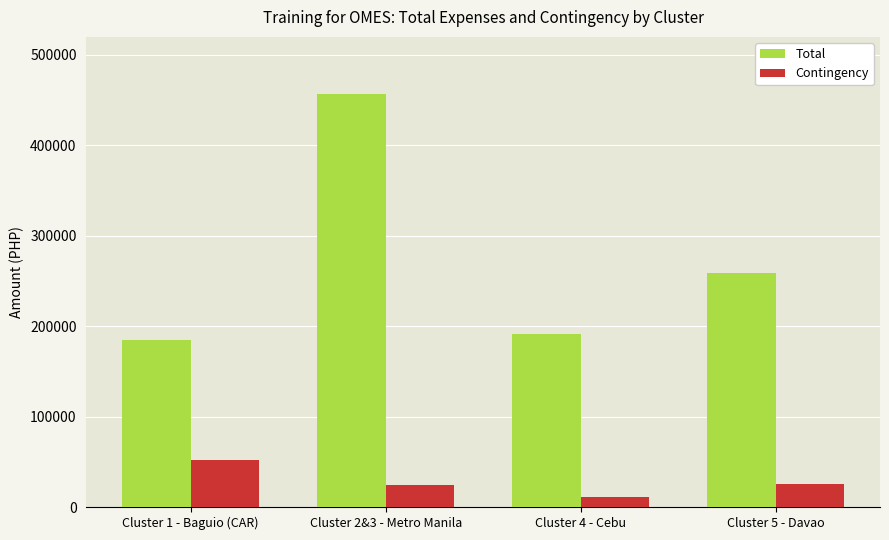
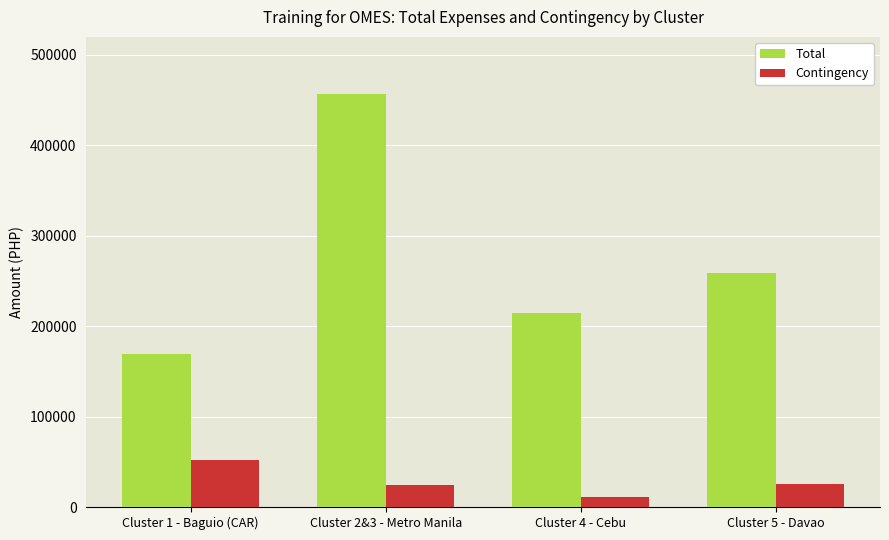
  {
    "Total": {
-     "Cluster 1 - Baguio (CAR)": 180000,
+     "Cluster 1 - Baguio (CAR)": 170000,
      "Cluster 2&3 - Metro Manila": 460000,
-     "Cluster 4 - Cebu": 190000,
+     "Cluster 4 - Cebu": 220000,
      "Cluster 5 - Davao": 260000
    },
    "Contingency": {
      "Cluster 1 - Baguio (CAR)": 50000,
      "Cluster 2&3 - Metro Manila": 20000,
      "Cluster 4 - Cebu": 10000,
      "Cluster 5 - Davao": 30000
    }
  }
